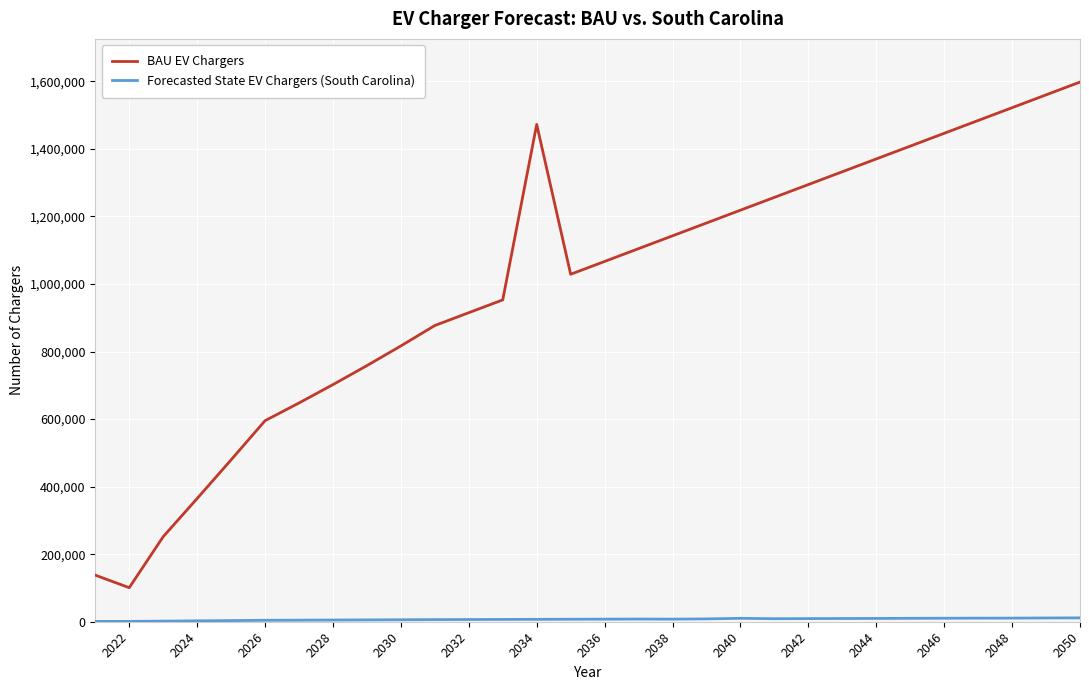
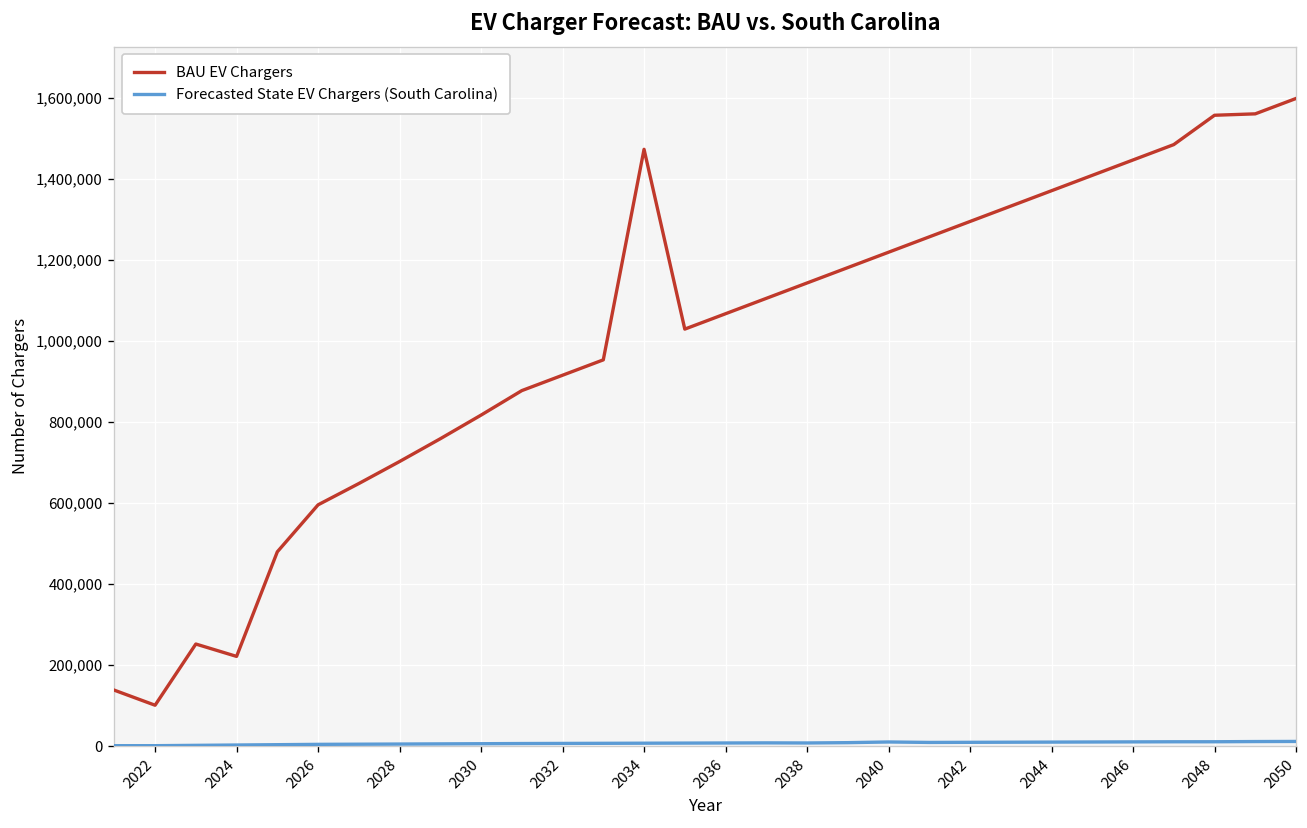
  {
    "BAU EV Chargers": {
      "2022": "100,000",
-     "2024": "360,000",
+     "2024": "220,000",
      "2026": "600,000",
      "2028": "700,000",
      "2030": "820,000",
      "2032": "910,000",
      "2034": "1,470,000",
      "2036": "1,070,000",
      "2038": "1,140,000",
      "2040": "1,220,000",
      "2042": "1,290,000",
      "2044": "1,370,000",
      "2046": "1,450,000",
-     "2048": "1,520,000",
+     "2048": "1,560,000",
      "2050": "1,600,000"
    },
    "Forecasted State EV Chargers (South Carolina)": {
      "2022": "0",
      "2024": "0",
      "2026": "0",
      "2028": "10,000",
      "2030": "10,000",
      "2032": "10,000",
      "2034": "10,000",
      "2036": "10,000",
      "2038": "10,000",
      "2040": "10,000",
      "2042": "10,000",
      "2044": "10,000",
      "2046": "10,000",
      "2048": "10,000",
      "2050": "10,000"
    }
  }
